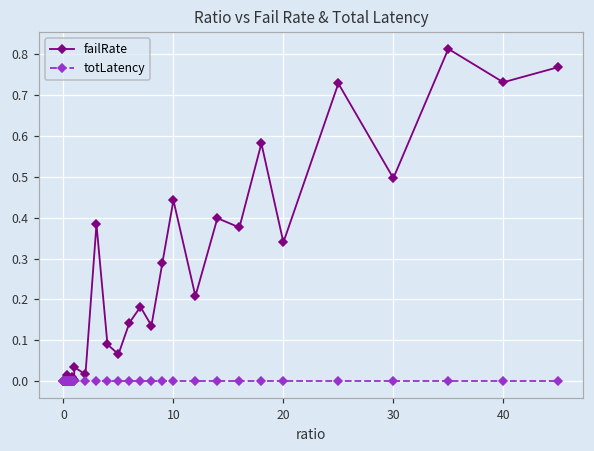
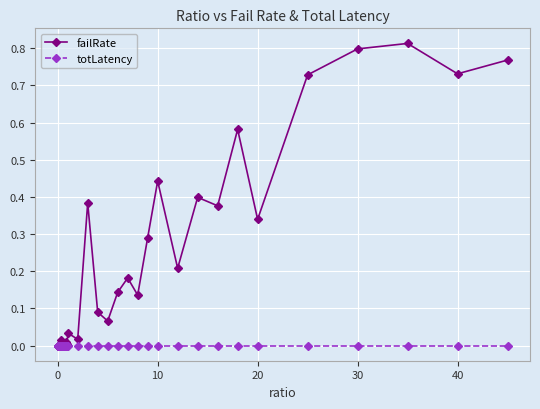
  {
    "failRate": {
      "10": 0.44,
      "20": 0.34,
-     "30": 0.50,
+     "30": 0.80,
      "40": 0.73
    },
    "totLatency": {
      "10": 0.00,
      "20": 0.00,
      "30": 0.00,
      "40": 0.00
    }
  }
